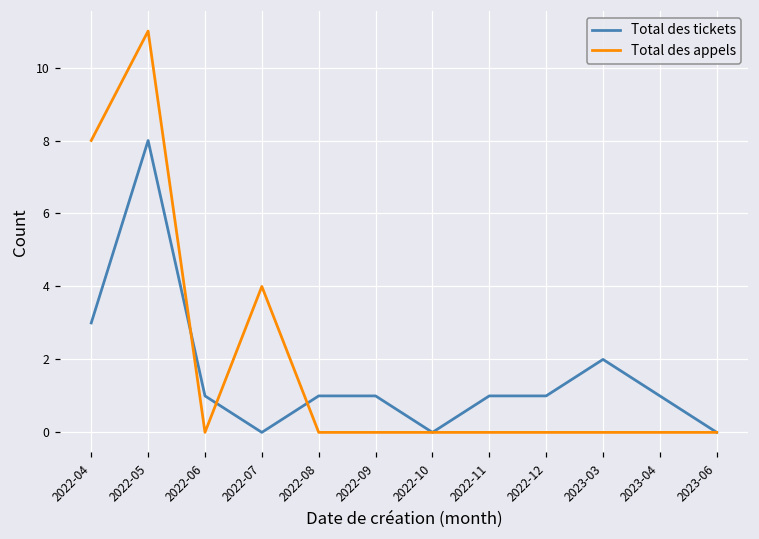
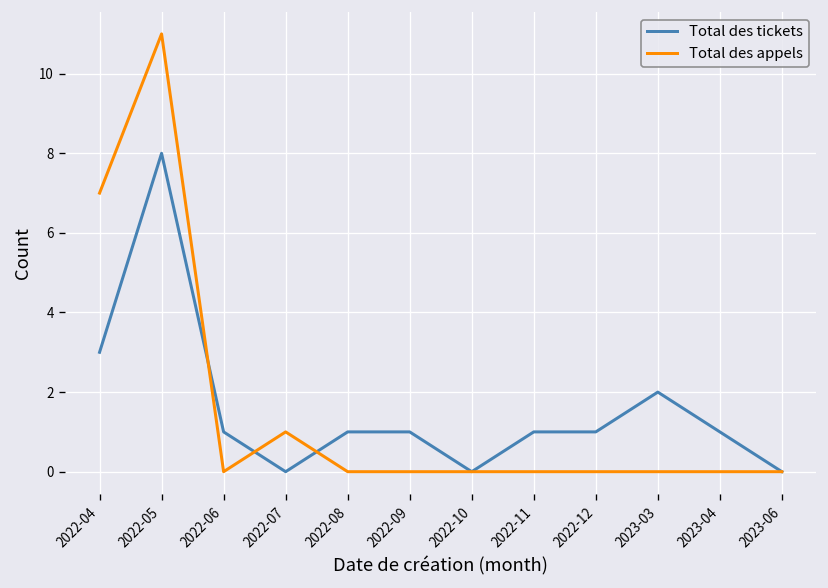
  {
    "Total des tickets": {
      "2022-04": 3,
      "2022-05": 8,
      "2022-06": 1,
      "2022-07": 0,
      "2022-08": 1,
      "2022-09": 1,
      "2022-11": 1,
      "2022-12": 1,
      "2023-03": 2,
      "2023-04": 1
    },
    "Total des appels": {
-     "2022-04": 8,
+     "2022-04": 7,
      "2022-05": 11,
      "2022-06": 0,
-     "2022-07": 4,
+     "2022-07": 1,
      "2022-08": 0,
      "2022-09": 0,
      "2022-11": 0,
      "2022-12": 0,
      "2023-03": 0,
      "2023-04": 0
    }
  }
